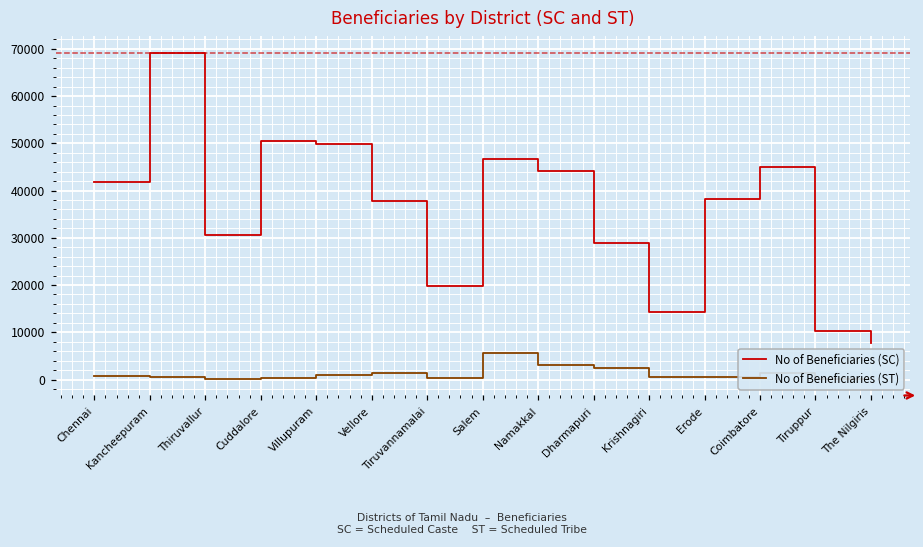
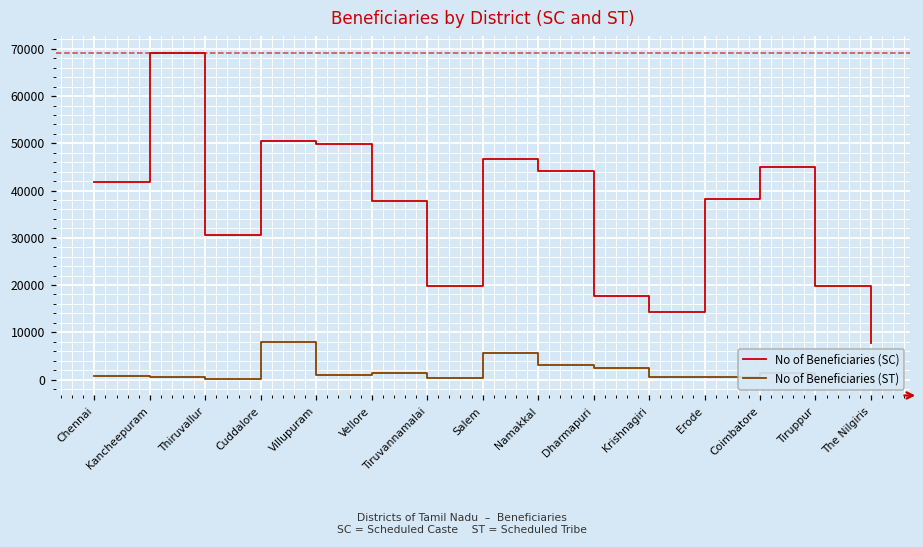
  {
    "No of Beneficiaries (SC)": {
      "Chennai": 42000,
      "Kancheepuram": 69000,
      "Thiruvallur": 31000,
      "Cuddalore": 51000,
      "Villupuram": 50000,
      "Vellore": 38000,
      "Tiruvannamalai": 20000,
      "Salem": 47000,
      "Namakkal": 44000,
-     "Dharmapuri": 29000,
+     "Dharmapuri": 18000,
      "Krishnagiri": 14000,
      "Erode": 38000,
      "Coimbatore": 45000,
-     "Tiruppur": 10000,
+     "Tiruppur": 20000,
      "The Nilgiris": 8000
    },
    "No of Beneficiaries (ST)": {
      "Chennai": 1000,
      "Kancheepuram": 0,
      "Thiruvallur": 0,
-     "Cuddalore": 0,
+     "Cuddalore": 8000,
      "Villupuram": 1000,
      "Vellore": 1000,
      "Tiruvannamalai": 0,
      "Salem": 6000,
      "Namakkal": 3000,
      "Dharmapuri": 2000,
      "Krishnagiri": 0,
      "Erode": 0
    }
  }
